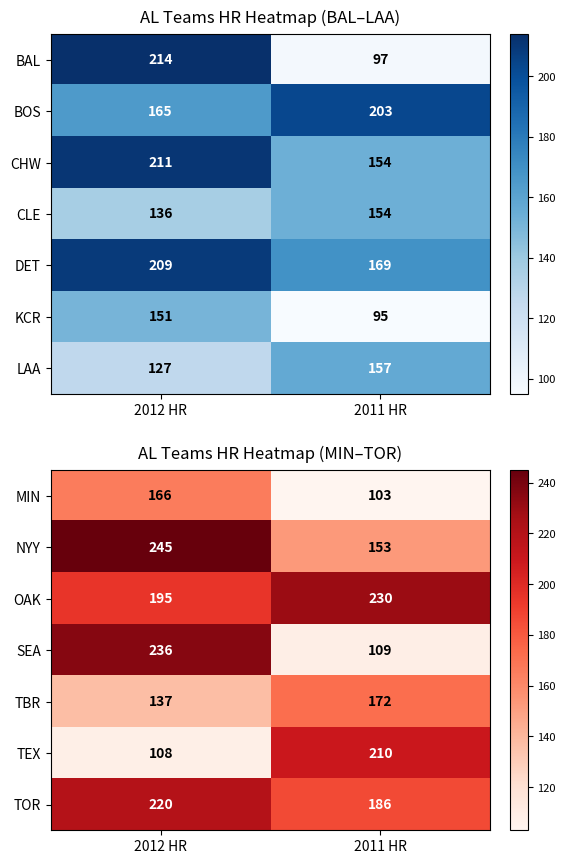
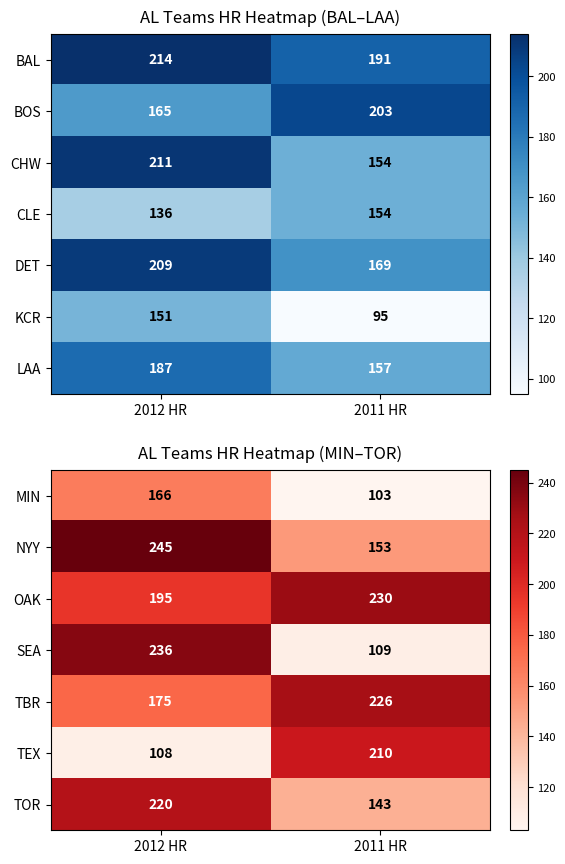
  {
    "AL Teams HR Heatmap (BAL–LAA)": {
      "BAL": {
        "2012 HR": 214,
-       "2011 HR": 97
+       "2011 HR": 191
      },
      "BOS": {
        "2012 HR": 165,
        "2011 HR": 203
      },
      "CHW": {
        "2012 HR": 211,
        "2011 HR": 154
      },
      "CLE": {
        "2012 HR": 136,
        "2011 HR": 154
      },
      "DET": {
        "2012 HR": 209,
        "2011 HR": 169
      },
      "KCR": {
        "2012 HR": 151,
        "2011 HR": 95
      },
      "LAA": {
-       "2012 HR": 127,
+       "2012 HR": 187,
        "2011 HR": 157
      }
    },
    "AL Teams HR Heatmap (MIN–TOR)": {
      "MIN": {
        "2012 HR": 166,
        "2011 HR": 103
      },
      "NYY": {
        "2012 HR": 245,
        "2011 HR": 153
      },
      "OAK": {
        "2012 HR": 195,
        "2011 HR": 230
      },
      "SEA": {
        "2012 HR": 236,
        "2011 HR": 109
      },
      "TBR": {
-       "2012 HR": 137,
-       "2011 HR": 172
+       "2012 HR": 175,
+       "2011 HR": 226
      },
      "TEX": {
        "2012 HR": 108,
        "2011 HR": 210
      },
      "TOR": {
        "2012 HR": 220,
-       "2011 HR": 186
+       "2011 HR": 143
      }
    }
  }
